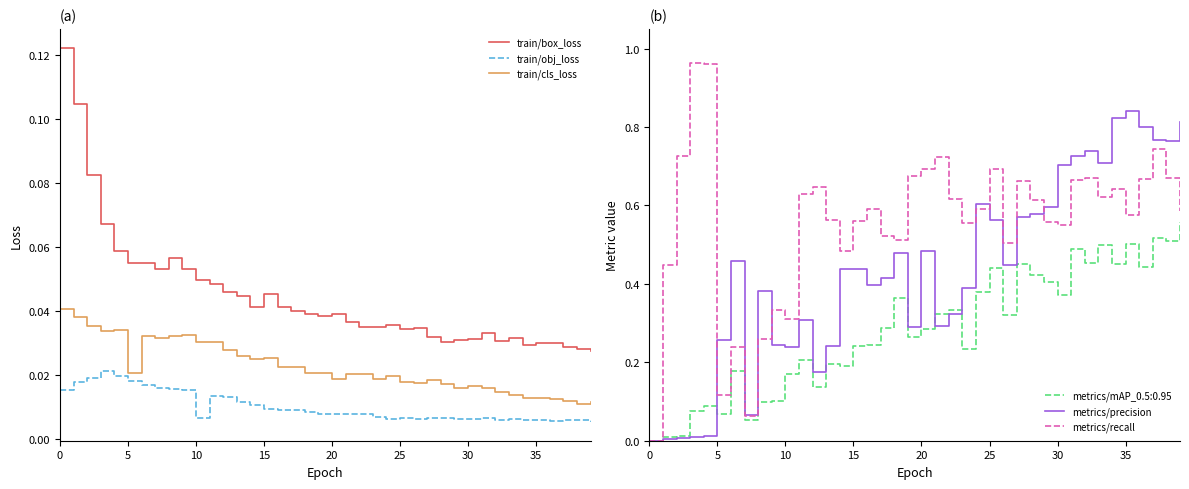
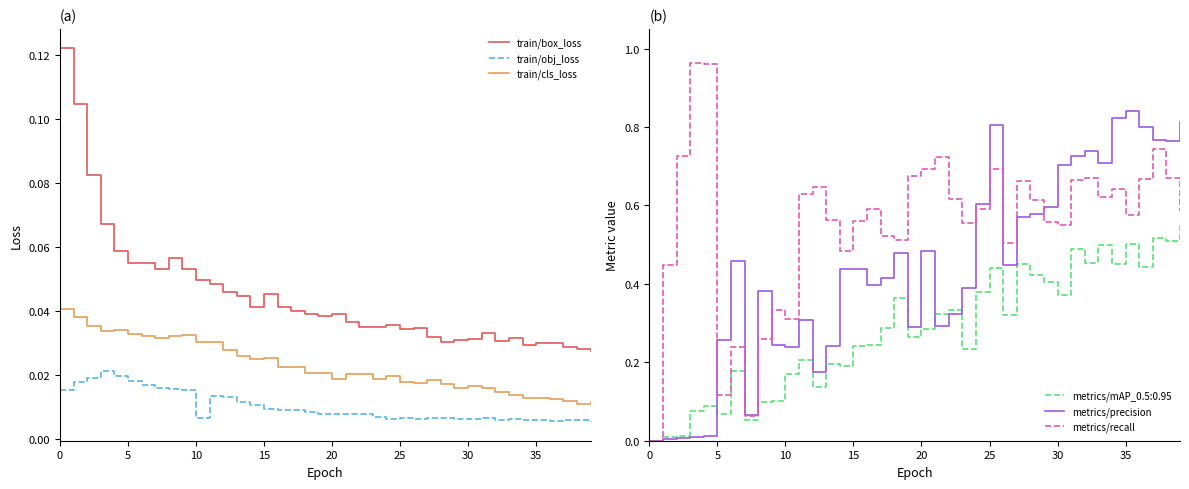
  {
    "(a)": {
      "train/box_loss": {
        "0": 0.122,
        "5": 0.055,
        "10": 0.050,
        "15": 0.046,
        "20": 0.039,
        "25": 0.035,
        "30": 0.031,
        "35": 0.030
      },
      "train/obj_loss": {
        "0": 0.016,
        "5": 0.018,
        "10": 0.007,
        "15": 0.010,
        "20": 0.008,
        "25": 0.007,
        "30": 0.006,
        "35": 0.006
      },
      "train/cls_loss": {
        "0": 0.041,
-       "5": 0.021,
+       "5": 0.033,
        "10": 0.030,
        "15": 0.026,
        "20": 0.019,
        "25": 0.018,
        "30": 0.017,
        "35": 0.013
      }
    },
    "(b)": {
      "metrics/mAP_0.5:0.95": {
        "5": 0.07,
        "10": 0.17,
        "15": 0.24,
        "20": 0.28,
        "25": 0.44,
        "30": 0.37,
        "35": 0.50
      },
      "metrics/precision": {
        "5": 0.26,
        "10": 0.24,
        "15": 0.44,
        "20": 0.48,
-       "25": 0.56,
+       "25": 0.80,
        "30": 0.70,
        "35": 0.84
      },
      "metrics/recall": {
        "5": 0.12,
        "10": 0.31,
        "15": 0.56,
        "20": 0.69,
        "25": 0.69,
        "30": 0.55,
        "35": 0.58
      }
    }
  }
